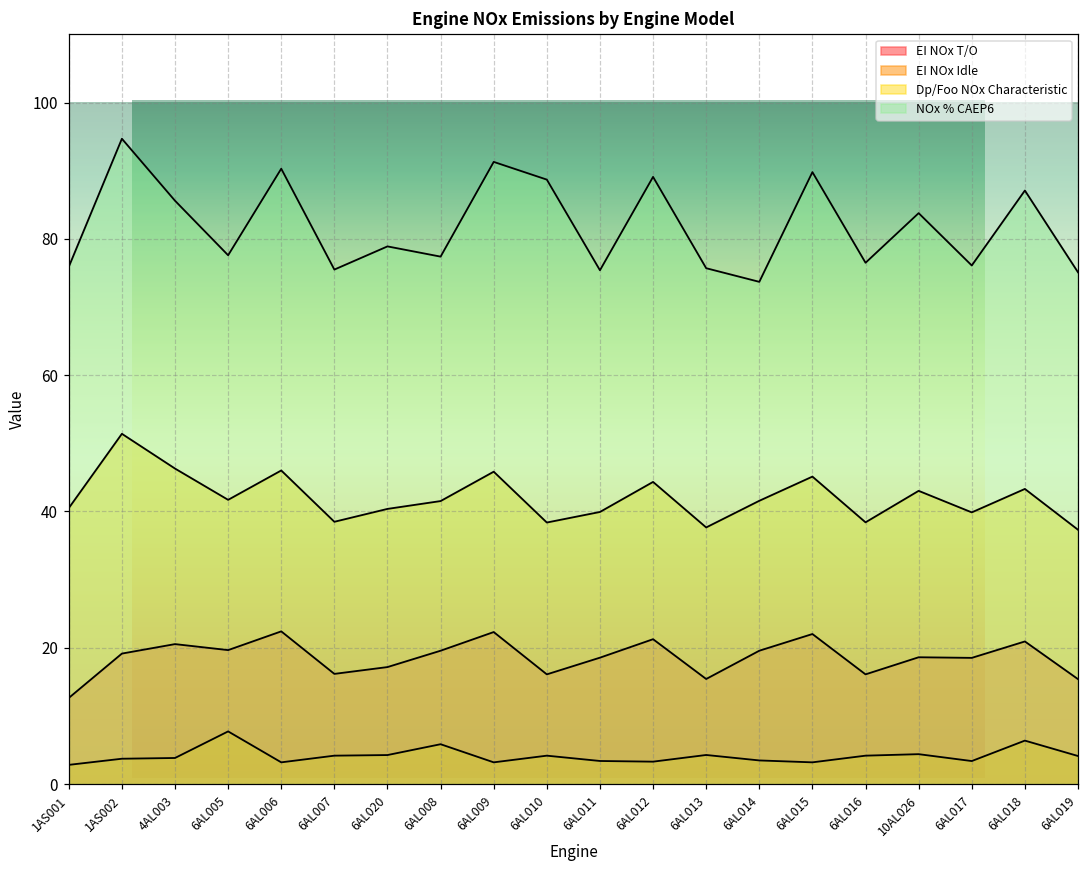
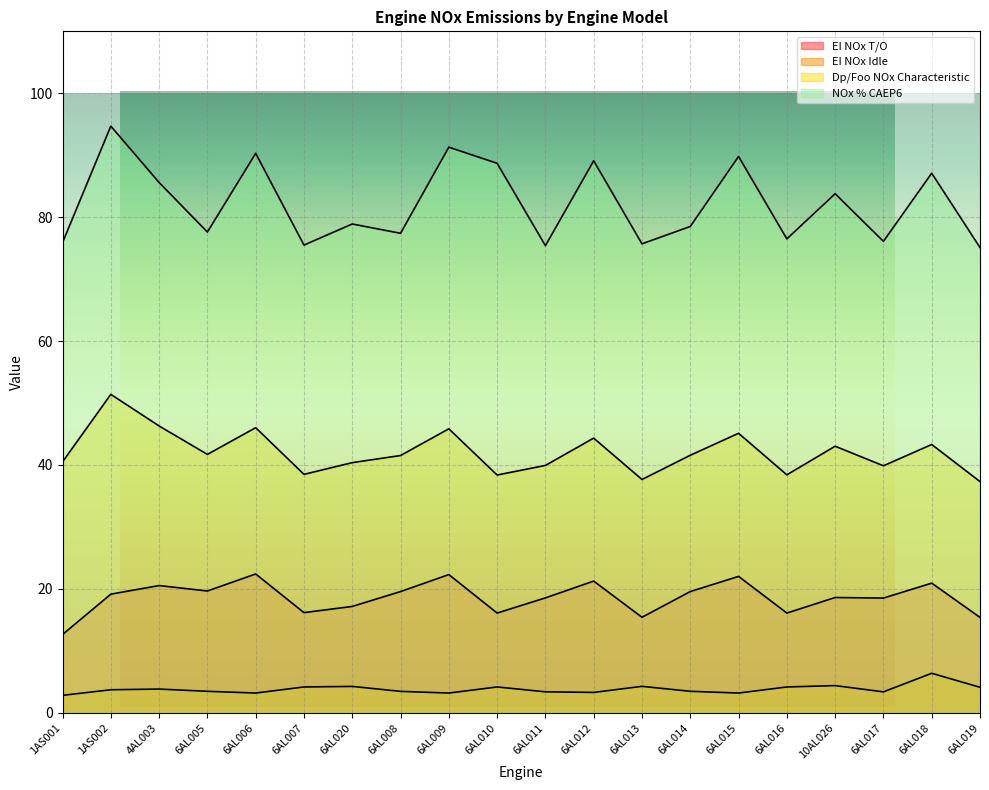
  {
    "EI NOx T/O": {
      "1AS001": 13,
      "1AS002": 19,
      "4AL003": 21,
      "6AL005": 20,
      "6AL006": 22,
      "6AL007": 16,
      "6AL020": 17,
      "6AL008": 20,
      "6AL009": 22,
      "6AL010": 16,
      "6AL011": 19,
      "6AL012": 21,
      "6AL013": 15,
      "6AL014": 20,
      "6AL015": 22,
      "6AL016": 16,
      "10AL026": 19,
      "6AL017": 19,
      "6AL018": 21,
      "6AL019": 15
    },
    "EI NOx Idle": {
      "1AS001": 3,
      "1AS002": 4,
      "4AL003": 4,
-     "6AL005": 8,
+     "6AL005": 3,
      "6AL006": 3,
      "6AL007": 4,
      "6AL020": 4,
-     "6AL008": 6,
+     "6AL008": 3,
      "6AL009": 3,
      "6AL010": 4,
      "6AL011": 3,
      "6AL012": 3,
      "6AL013": 4,
      "6AL014": 3,
      "6AL015": 3,
      "6AL016": 4,
      "10AL026": 4,
      "6AL017": 3,
      "6AL018": 6,
      "6AL019": 4
    },
    "Dp/Foo NOx Characteristic": {
      "1AS001": 41,
      "1AS002": 51,
      "4AL003": 46,
      "6AL005": 42,
      "6AL006": 46,
      "6AL007": 38,
      "6AL020": 40,
      "6AL008": 42,
      "6AL009": 46,
      "6AL010": 38,
      "6AL011": 40,
      "6AL012": 44,
      "6AL013": 38,
      "6AL014": 42,
      "6AL015": 45,
      "6AL016": 38,
      "10AL026": 43,
      "6AL017": 40,
      "6AL018": 43,
      "6AL019": 37
    },
    "NOx % CAEP6": {
      "1AS001": 76,
      "1AS002": 95,
      "4AL003": 86,
      "6AL005": 78,
      "6AL006": 90,
      "6AL007": 76,
      "6AL020": 79,
      "6AL008": 77,
      "6AL009": 91,
      "6AL010": 89,
      "6AL011": 75,
      "6AL012": 89,
      "6AL013": 76,
-     "6AL014": 74,
+     "6AL014": 79,
      "6AL015": 90,
      "6AL016": 77,
      "10AL026": 84,
      "6AL017": 76,
      "6AL018": 87,
      "6AL019": 75
    }
  }
